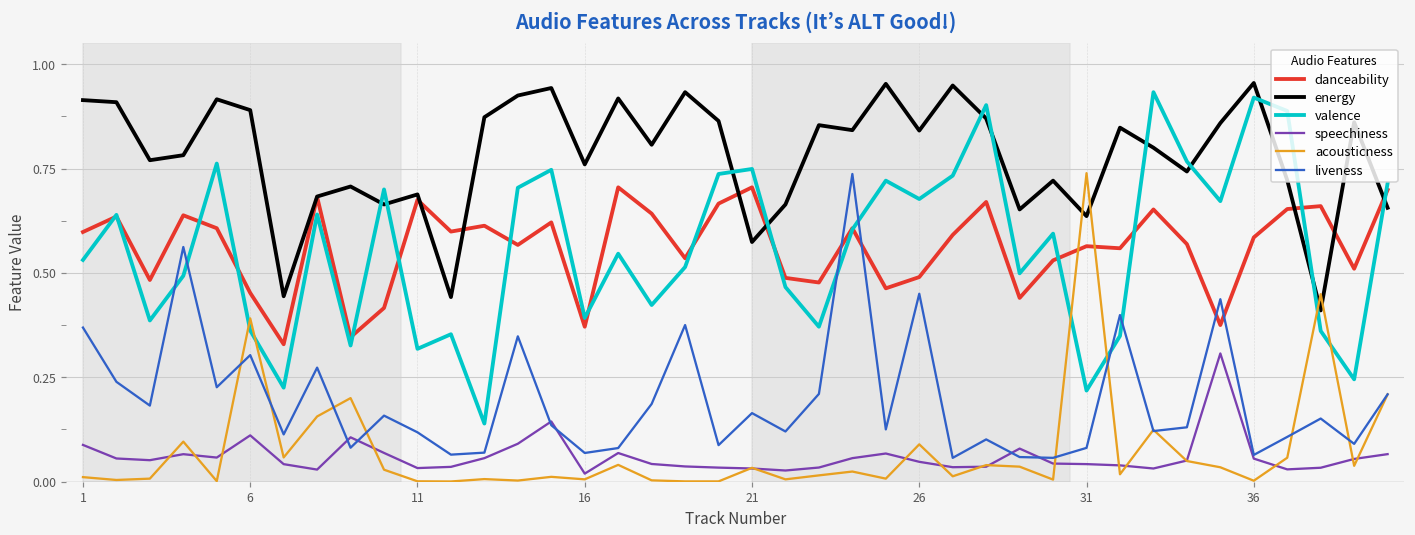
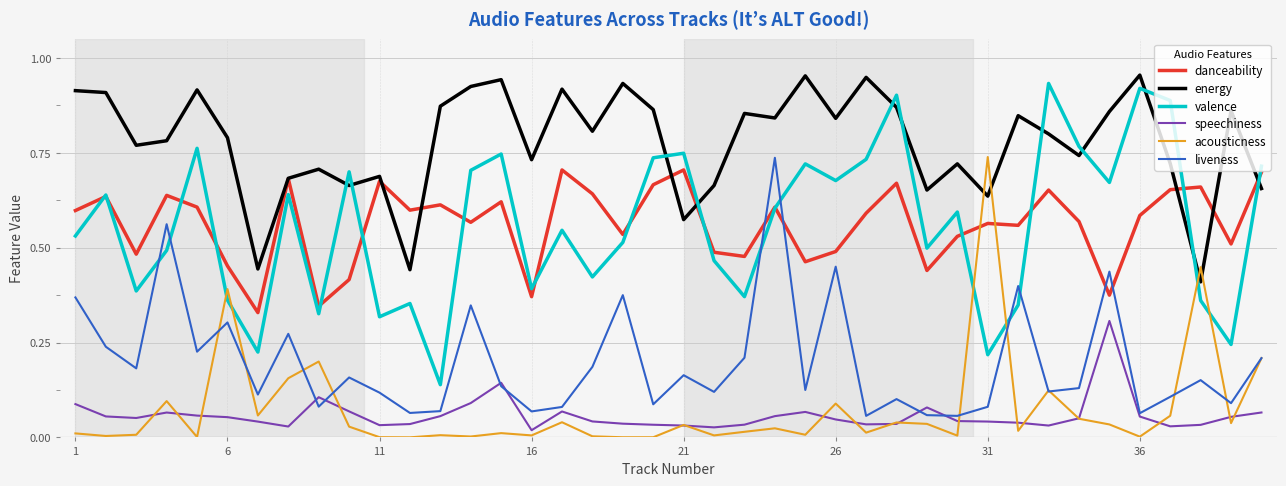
  {
    "danceability": {
      "1": 0.60,
      "6": 0.45,
      "11": 0.68,
      "16": 0.37,
      "21": 0.71,
      "26": 0.49,
      "31": 0.56,
      "36": 0.59
    },
    "energy": {
      "1": 0.91,
-     "6": 0.89,
+     "6": 0.79,
      "11": 0.69,
-     "16": 0.76,
+     "16": 0.73,
      "21": 0.57,
      "26": 0.84,
      "31": 0.64,
      "36": 0.96
    },
    "valence": {
      "1": 0.53,
      "6": 0.36,
      "11": 0.32,
      "16": 0.39,
      "21": 0.75,
      "26": 0.68,
      "31": 0.22,
      "36": 0.92
    },
    "speechiness": {
      "1": 0.09,
-     "6": 0.11,
+     "6": 0.05,
      "11": 0.03,
      "16": 0.02,
      "26": 0.05,
      "31": 0.04,
      "36": 0.06
    },
    "acousticness": {
      "1": 0.01,
      "6": 0.39,
      "11": 0.00,
      "16": 0.01,
      "26": 0.09,
      "31": 0.74,
      "36": 0.00
    },
    "liveness": {
      "1": 0.37,
      "6": 0.30,
      "11": 0.12,
      "16": 0.07,
      "21": 0.16,
      "26": 0.45,
      "31": 0.08,
      "36": 0.06
    }
  }
